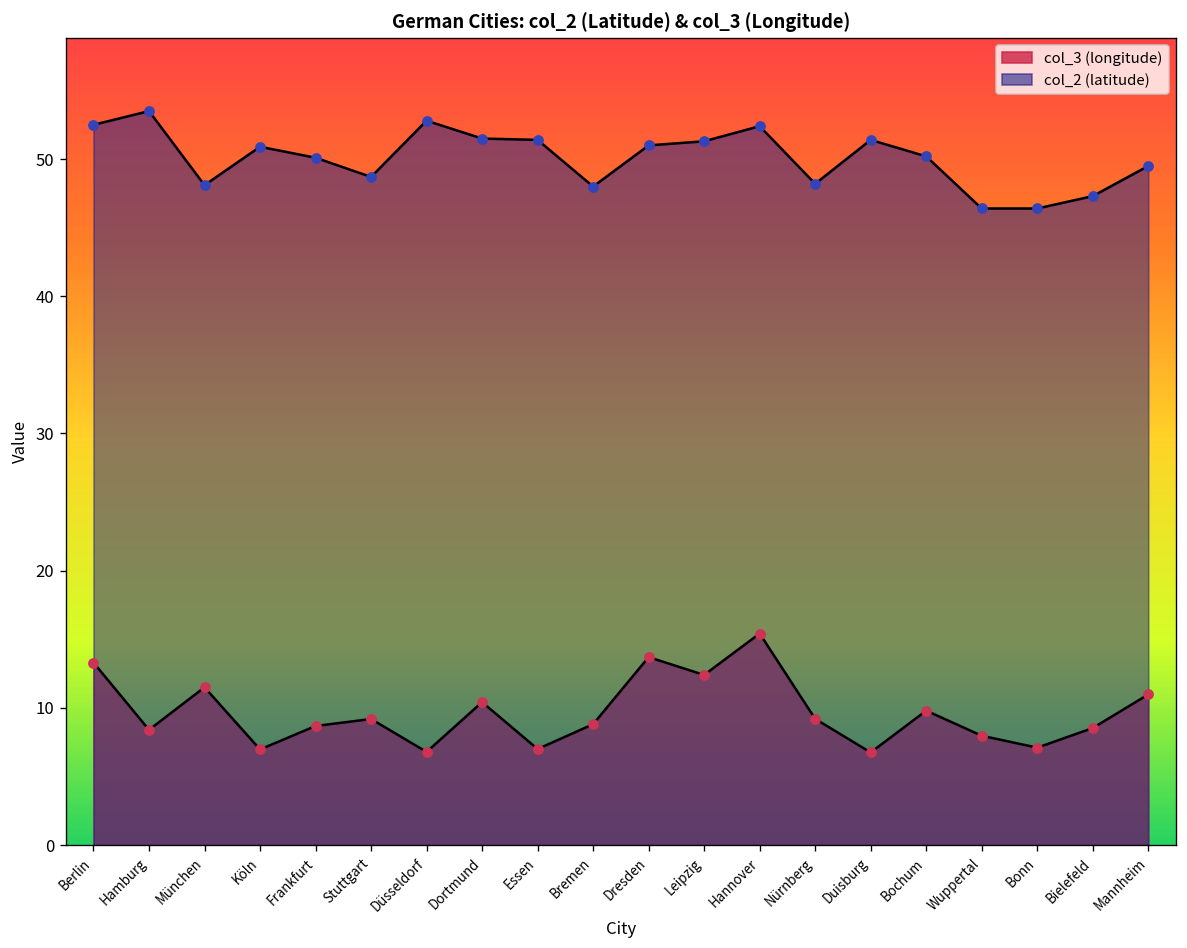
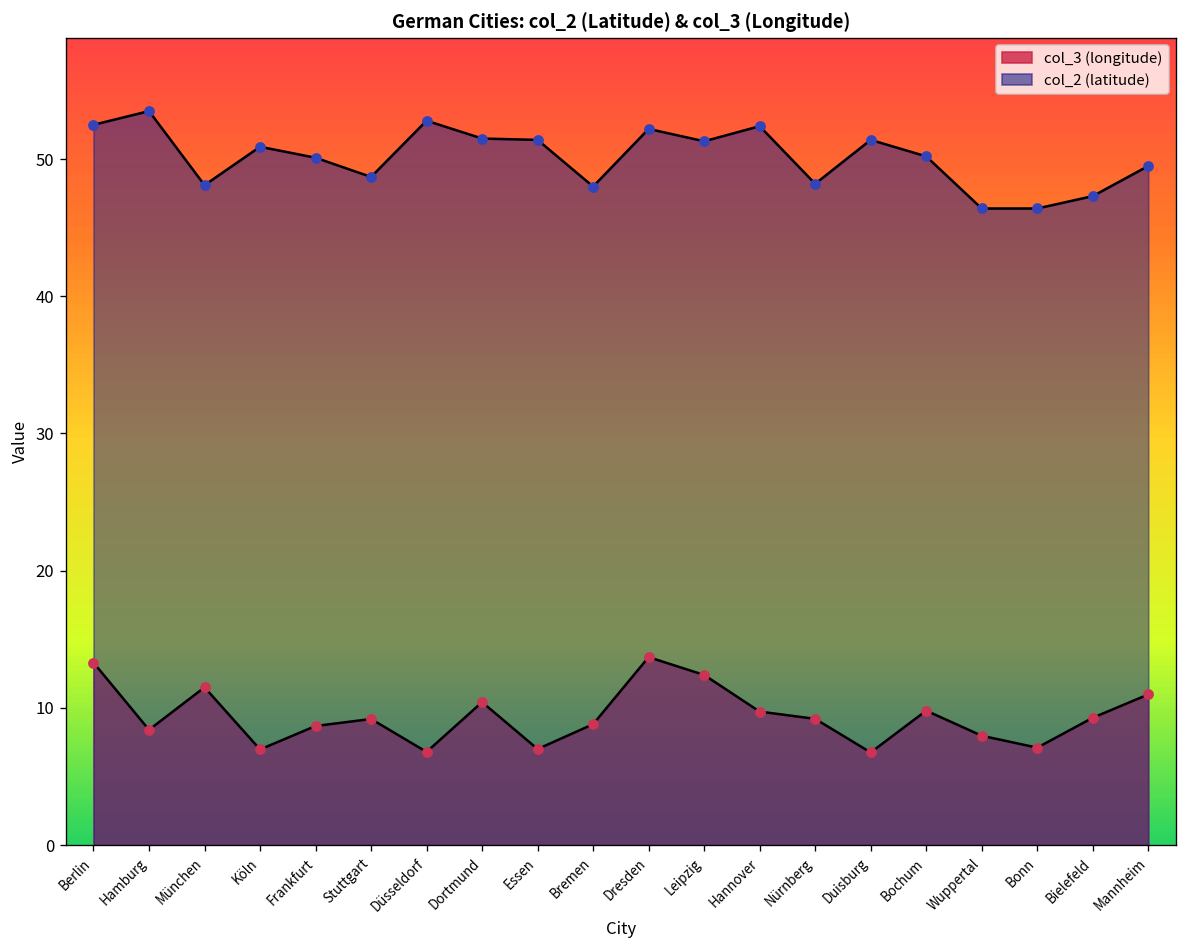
  {
    "col_3 (longitude)": {
      "Berlin": 13.3,
      "Hamburg": 8.4,
      "München": 11.5,
      "Köln": 7.0,
      "Frankfurt": 8.7,
      "Stuttgart": 9.2,
      "Düsseldorf": 6.8,
      "Dortmund": 10.4,
      "Essen": 7.0,
      "Bremen": 8.8,
      "Dresden": 13.7,
      "Leipzig": 12.4,
-     "Hannover": 15.4,
+     "Hannover": 9.7,
      "Nürnberg": 9.2,
      "Duisburg": 6.8,
      "Bochum": 9.8,
      "Wuppertal": 8.0,
      "Bonn": 7.1,
-     "Bielefeld": 8.5,
+     "Bielefeld": 9.3,
      "Mannheim": 11.0
    },
    "col_2 (latitude)": {
      "Berlin": 52.5,
      "Hamburg": 53.5,
      "München": 48.1,
      "Köln": 50.9,
      "Frankfurt": 50.1,
      "Stuttgart": 48.7,
      "Düsseldorf": 52.8,
      "Dortmund": 51.5,
      "Essen": 51.4,
      "Bremen": 48.0,
-     "Dresden": 51.0,
+     "Dresden": 52.2,
      "Leipzig": 51.3,
      "Hannover": 52.4,
      "Nürnberg": 48.2,
      "Duisburg": 51.4,
      "Bochum": 50.2,
      "Wuppertal": 46.4,
      "Bonn": 46.4,
      "Bielefeld": 47.3,
      "Mannheim": 49.5
    }
  }
